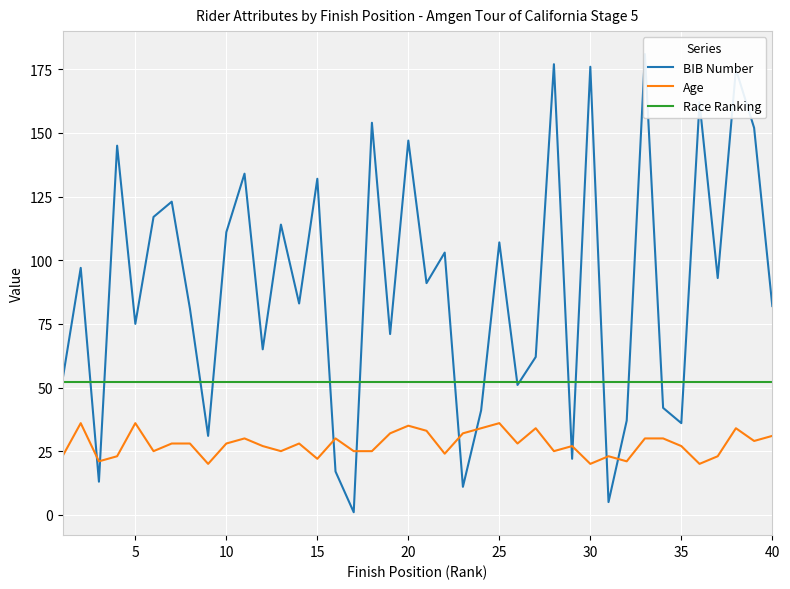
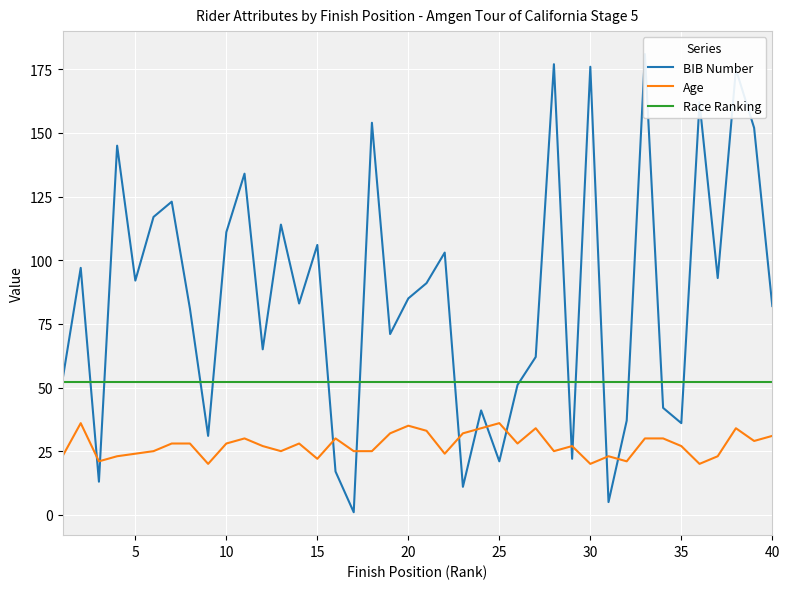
  {
    "BIB Number": {
-     "5": 75,
+     "5": 92,
      "10": 111,
-     "15": 132,
-     "20": 147,
-     "25": 107,
+     "15": 106,
+     "20": 85,
+     "25": 21,
      "30": 176,
      "35": 36,
      "40": 82
    },
    "Age": {
-     "5": 36,
+     "5": 24,
      "10": 28,
      "15": 22,
      "20": 35,
      "25": 36,
      "30": 20,
      "35": 27,
      "40": 31
    },
    "Race Ranking": {
      "5": 52,
      "10": 52,
      "15": 52,
      "20": 52,
      "25": 52,
      "30": 52,
      "35": 52,
      "40": 52
    }
  }
